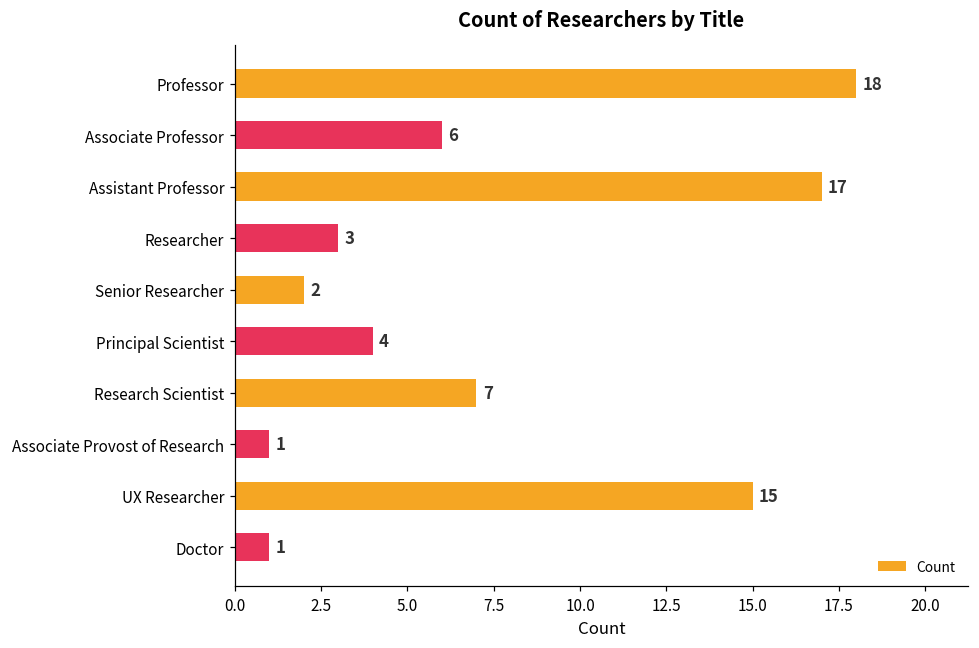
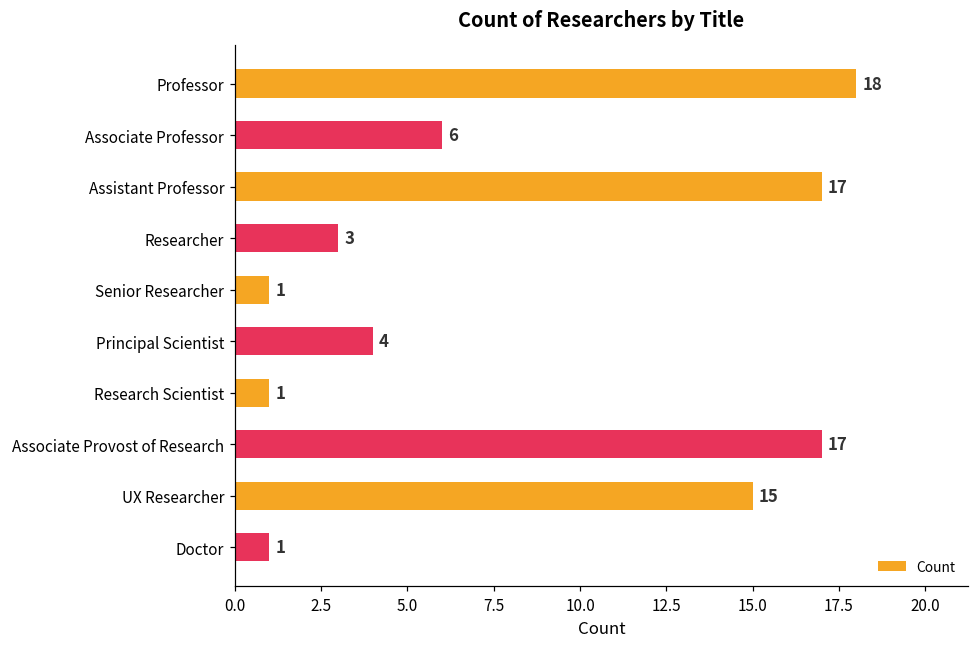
  {
    "Professor": 18,
    "Associate Professor": 6,
    "Assistant Professor": 17,
    "Researcher": 3,
-   "Senior Researcher": 2,
+   "Senior Researcher": 1,
    "Principal Scientist": 4,
-   "Research Scientist": 7,
-   "Associate Provost of Research": 1,
+   "Research Scientist": 1,
+   "Associate Provost of Research": 17,
    "UX Researcher": 15,
    "Doctor": 1
  }
